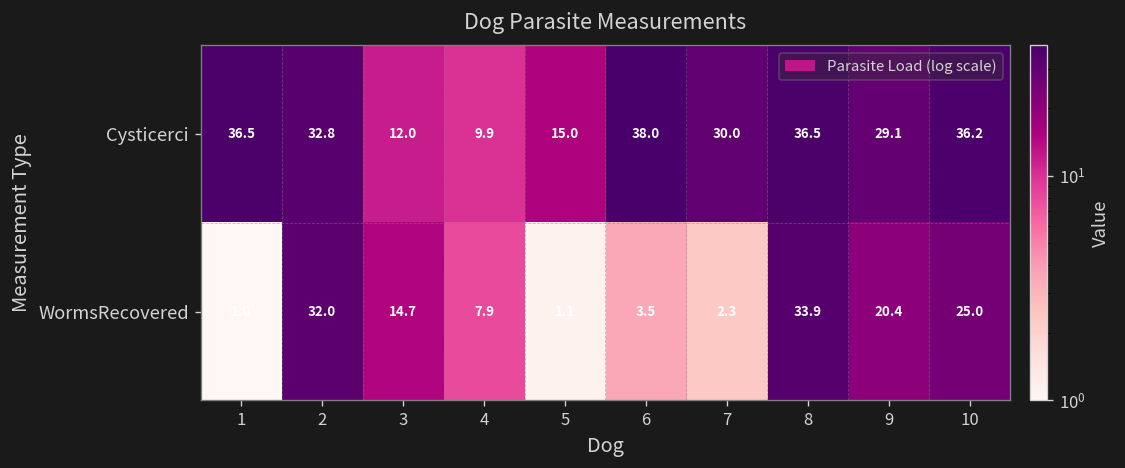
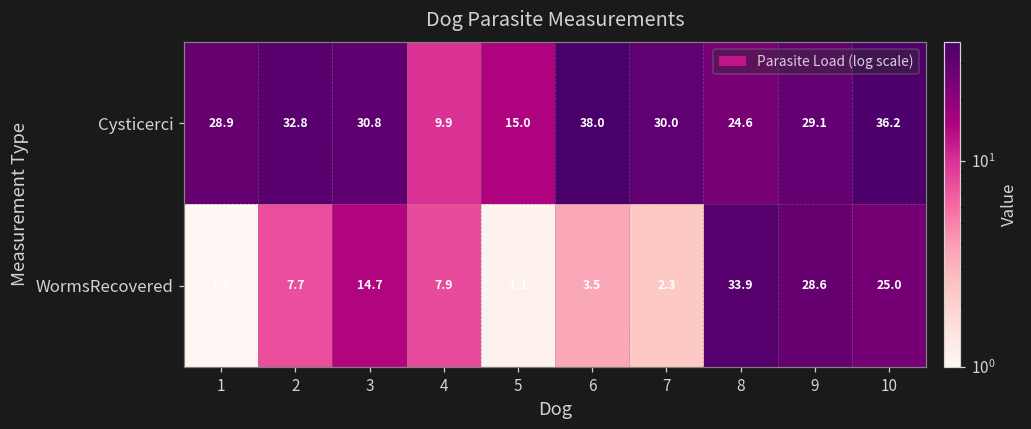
  {
    "Cysticerci": {
-     "1": 36.5,
+     "1": 28.9,
      "2": 32.8,
-     "3": 12.0,
+     "3": 30.8,
      "4": 9.9,
      "5": 15.0,
      "6": 38.0,
      "7": 30.0,
-     "8": 36.5,
+     "8": 24.6,
      "9": 29.1,
      "10": 36.2
    },
    "WormsRecovered": {
-     "2": 32.0,
+     "2": 7.7,
      "3": 14.7,
      "4": 7.9,
      "6": 3.5,
      "7": 2.3,
      "8": 33.9,
-     "9": 20.4,
+     "9": 28.6,
      "10": 25.0
    }
  }
